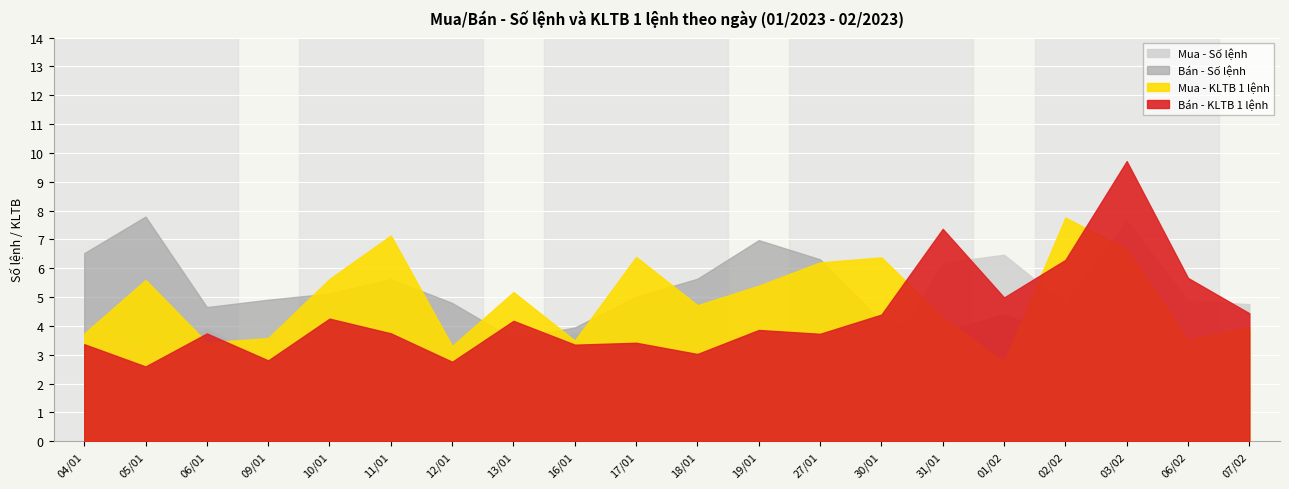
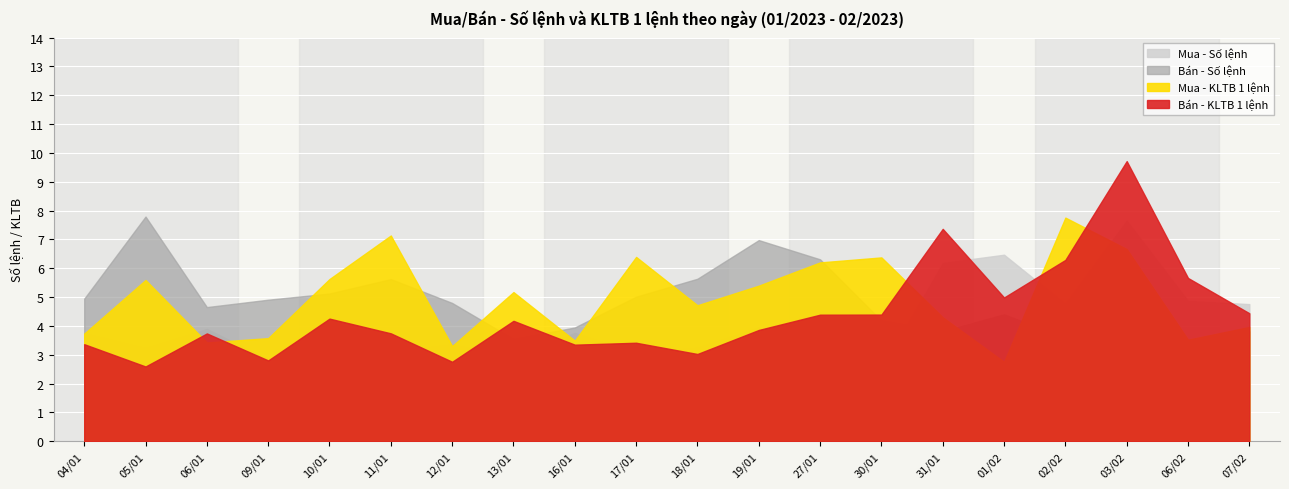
  {
    "Mua - Số lệnh": {
      "05/01": 3.2,
      "06/01": 3.9,
      "10/01": 2.9,
      "11/01": 3.1,
      "13/01": 2.9,
      "16/01": 3.8,
      "17/01": 3.1,
      "18/01": 3.3,
      "19/01": 4.0,
      "27/01": 2.7,
      "30/01": 2.5,
      "31/01": 6.2,
      "01/02": 6.5,
      "02/02": 4.8,
      "03/02": 7.7,
      "06/02": 4.9,
      "07/02": 4.8
    },
    "Bán - Số lệnh": {
-     "04/01": 6.5,
+     "04/01": 4.9,
      "05/01": 7.8,
      "06/01": 4.7,
      "09/01": 4.9,
      "10/01": 5.1,
      "11/01": 5.6,
      "12/01": 4.8,
      "13/01": 3.5,
      "16/01": 3.9,
      "17/01": 5.0,
      "18/01": 5.6,
      "19/01": 7.0,
      "27/01": 6.3,
      "30/01": 4.2,
      "31/01": 3.8,
      "01/02": 4.4,
      "02/02": 3.6,
      "03/02": 2.6,
      "06/02": 3.2,
      "07/02": 3.8
    },
    "Mua - KLTB 1 lệnh": {
      "05/01": 5.6,
      "06/01": 3.4,
      "09/01": 3.6,
      "10/01": 5.6,
      "11/01": 7.1,
      "13/01": 5.2,
      "16/01": 3.5,
      "17/01": 6.4,
      "18/01": 4.7,
      "19/01": 5.4,
      "27/01": 6.2,
      "30/01": 6.4,
      "31/01": 4.3,
      "01/02": 2.8,
      "02/02": 7.8,
      "03/02": 6.7,
      "06/02": 3.5,
      "07/02": 4.0
    },
    "Bán - KLTB 1 lệnh": {
      "04/01": 3.4,
      "05/01": 2.6,
      "06/01": 3.7,
      "10/01": 4.3,
      "11/01": 3.7,
      "12/01": 2.8,
      "13/01": 4.2,
      "16/01": 3.4,
      "17/01": 3.4,
      "18/01": 3.0,
      "19/01": 3.9,
-     "27/01": 3.7,
+     "27/01": 4.4,
      "30/01": 4.4,
      "31/01": 7.4,
      "01/02": 5.0,
      "02/02": 6.3,
      "03/02": 9.7,
      "06/02": 5.7,
      "07/02": 4.4
    }
  }
